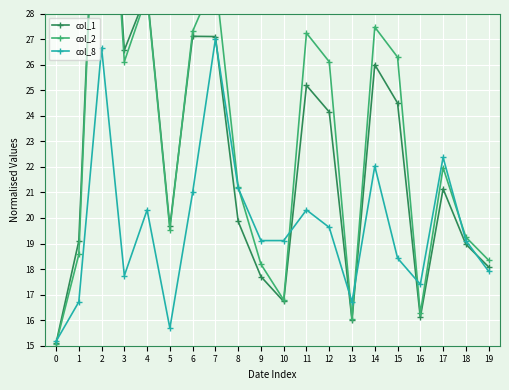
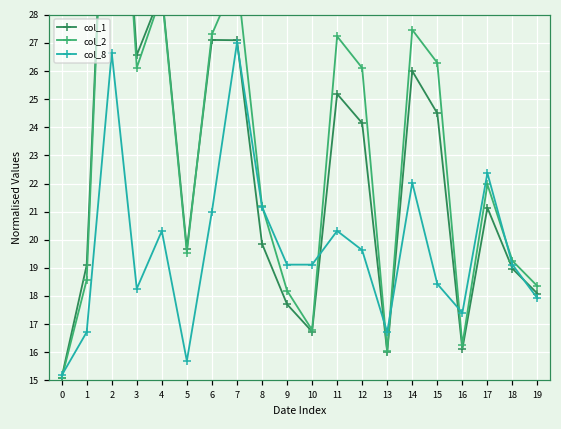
  {
    "col_8": {
      "1": 16.7,
      "2": 26.7,
-     "3": 17.7,
+     "3": 18.3,
      "4": 20.3,
      "5": 15.7,
      "6": 21.0,
      "9": 19.1,
      "10": 19.1,
      "11": 20.3,
      "12": 19.6,
      "13": 16.7,
      "14": 22.0,
      "15": 18.4,
      "16": 17.4,
      "17": 22.4,
      "18": 19.1,
      "19": 17.9
    }
  }
